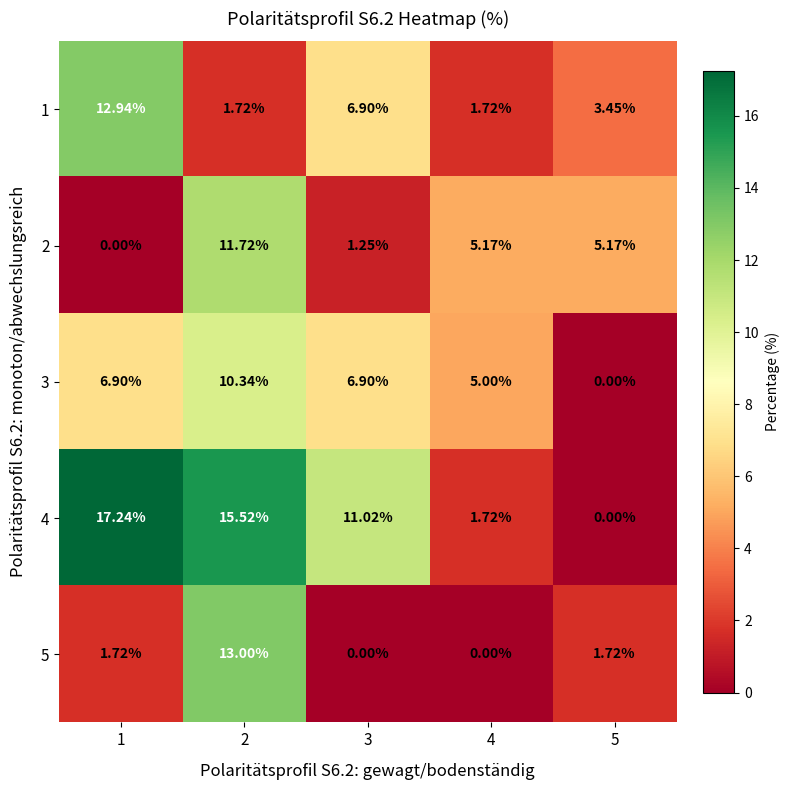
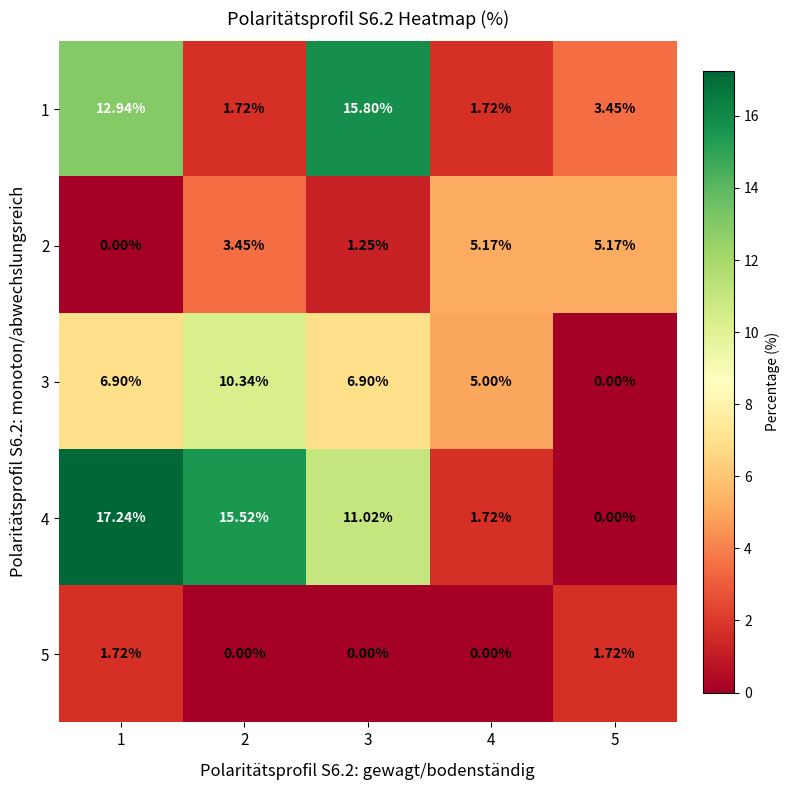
  {
    "1": {
      "1": "12.94%",
      "2": "1.72%",
-     "3": "6.90%",
+     "3": "15.80%",
      "4": "1.72%",
      "5": "3.45%"
    },
    "2": {
      "1": "0.00%",
-     "2": "11.72%",
+     "2": "3.45%",
      "3": "1.25%",
      "4": "5.17%",
      "5": "5.17%"
    },
    "3": {
      "1": "6.90%",
      "2": "10.34%",
      "3": "6.90%",
      "4": "5.00%",
      "5": "0.00%"
    },
    "4": {
      "1": "17.24%",
      "2": "15.52%",
      "3": "11.02%",
      "4": "1.72%",
      "5": "0.00%"
    },
    "5": {
      "1": "1.72%",
-     "2": "13.00%",
+     "2": "0.00%",
      "3": "0.00%",
      "4": "0.00%",
      "5": "1.72%"
    }
  }
